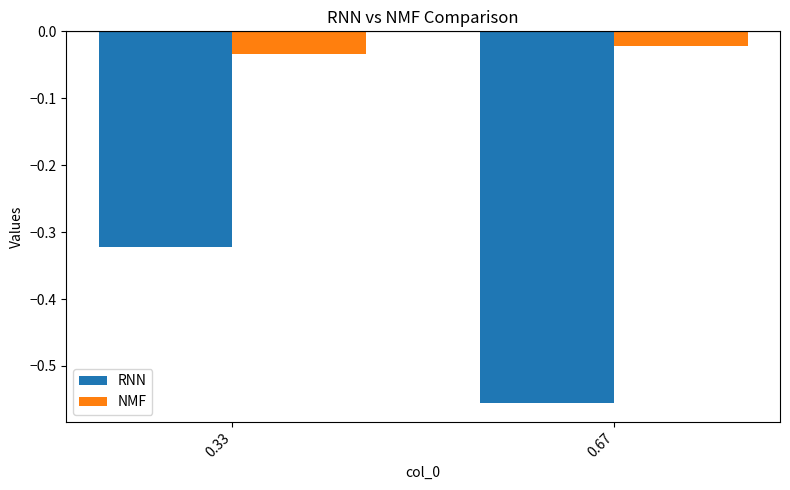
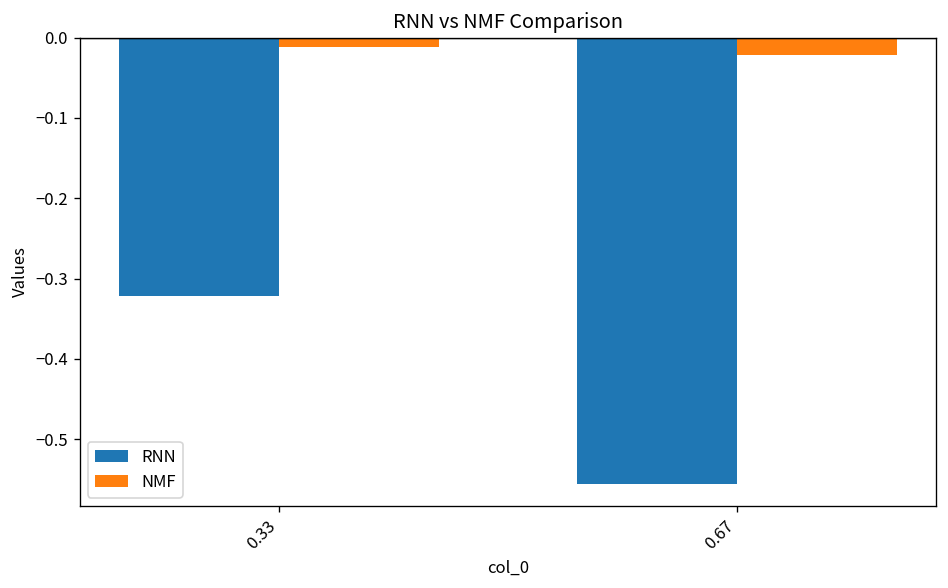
  {
    "RNN": {
      "0.33": -0.32,
      "0.67": -0.56
    },
    "NMF": {
-     "0.33": -0.03,
+     "0.33": -0.01,
      "0.67": -0.02
    }
  }
